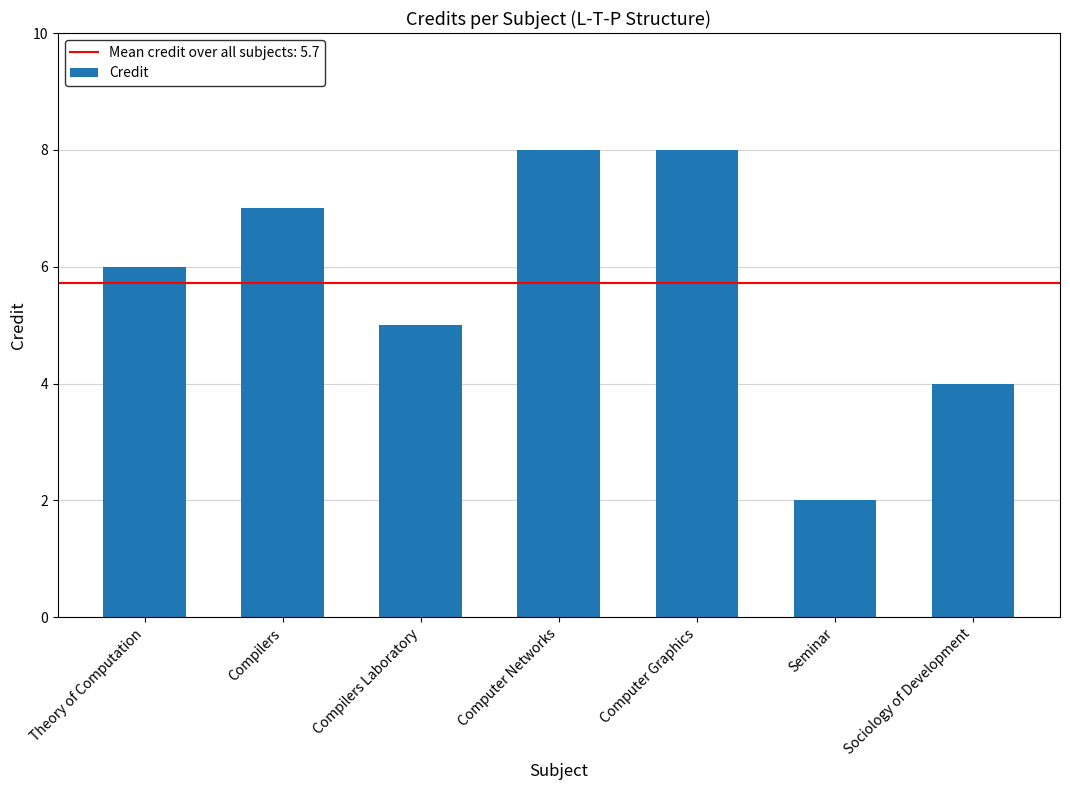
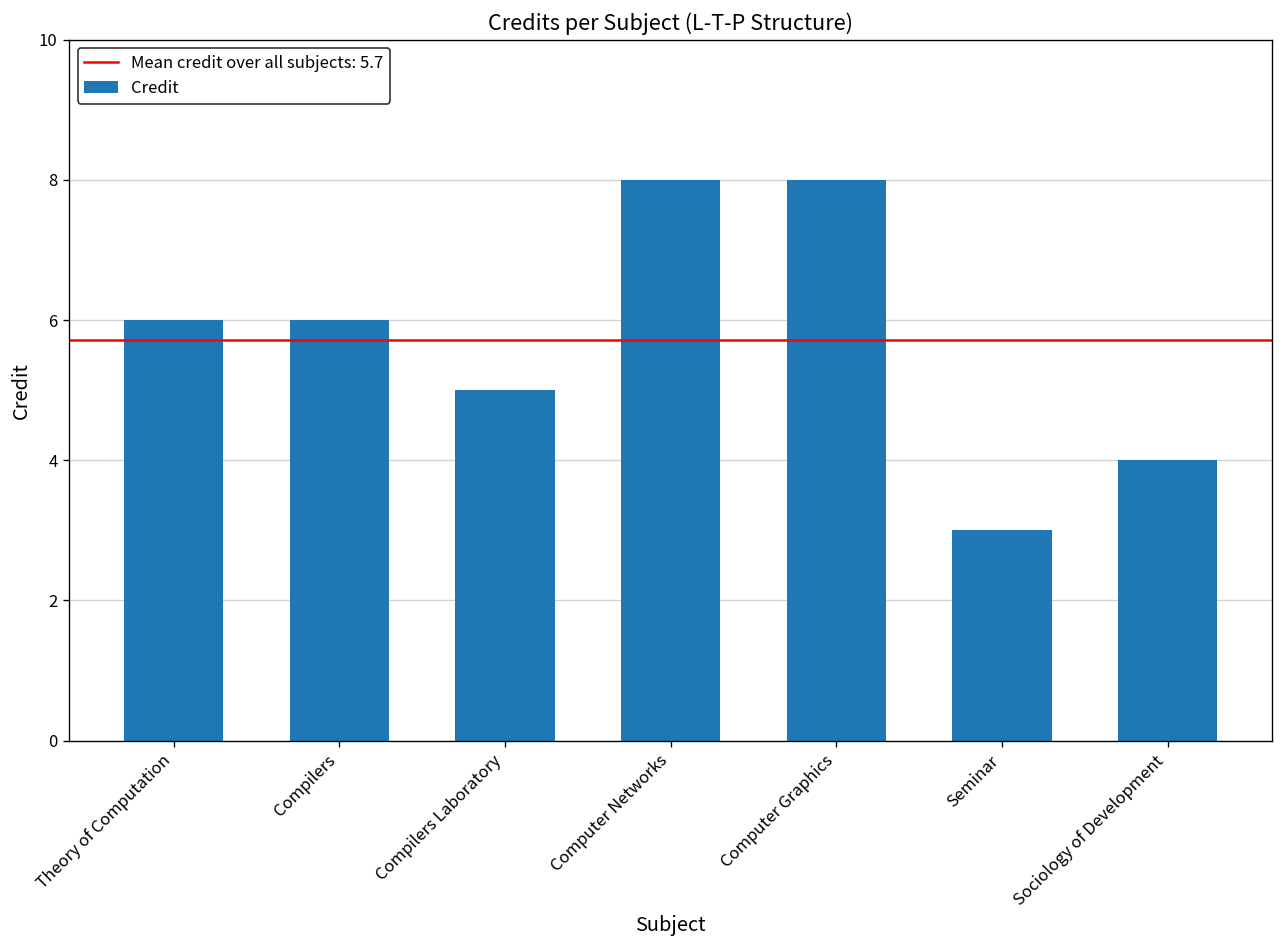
  {
    "Theory of Computation": 6,
-   "Compilers": 7,
+   "Compilers": 6,
    "Compilers Laboratory": 5,
    "Computer Networks": 8,
    "Computer Graphics": 8,
-   "Seminar": 2,
+   "Seminar": 3,
    "Sociology of Development": 4
  }
